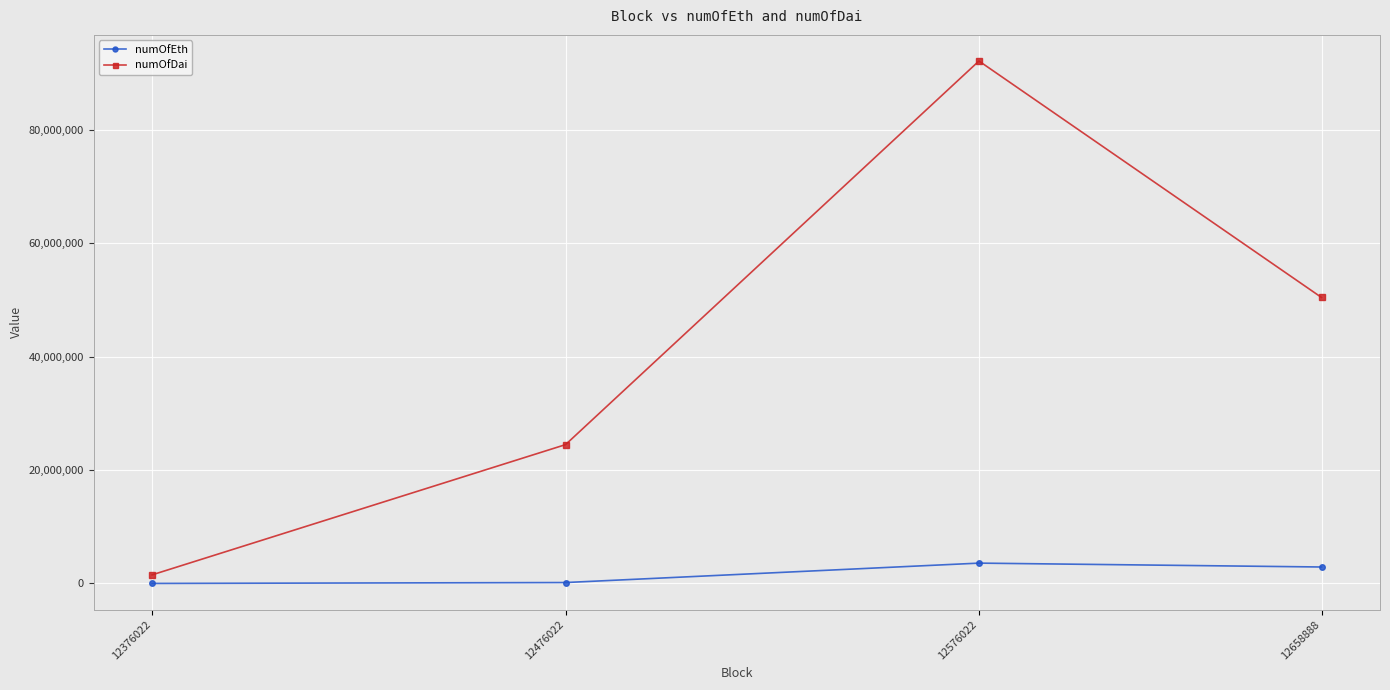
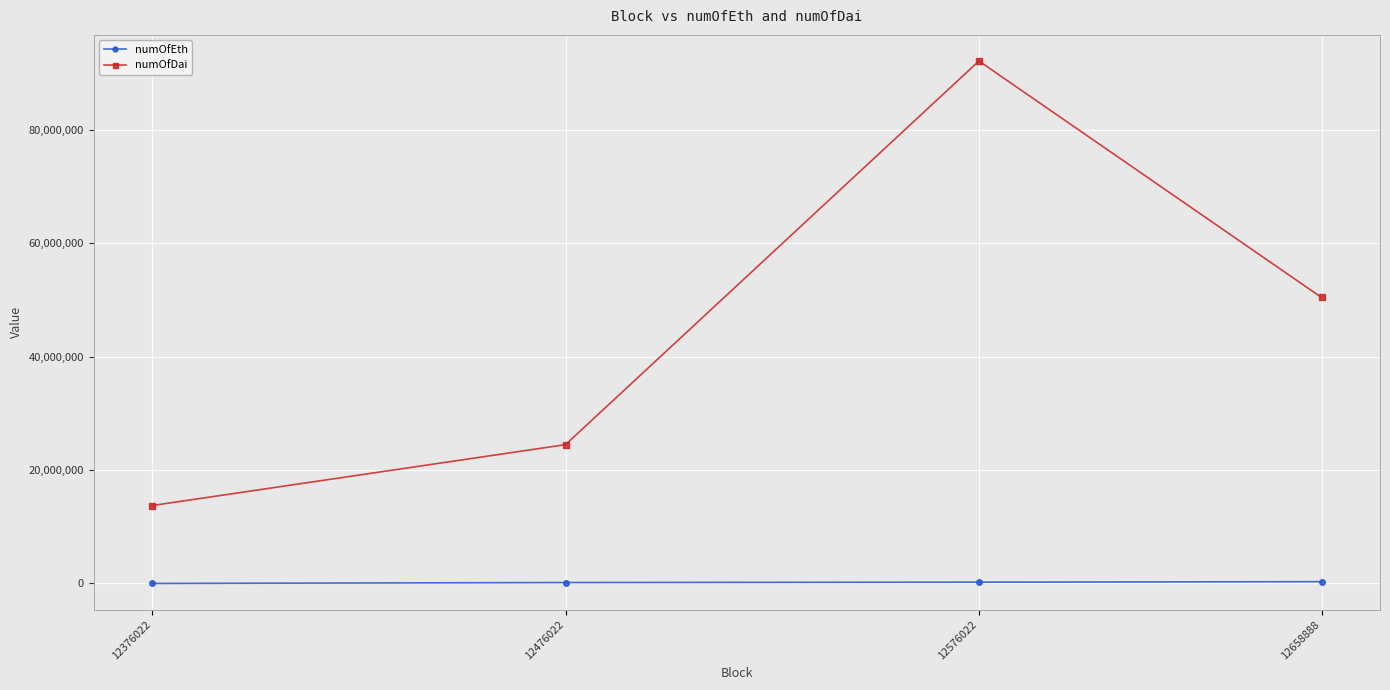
  {
    "numOfEth": {
      "12376022": "0",
      "12476022": "0",
-     "12576022": "4,000,000",
-     "12658888": "3,000,000"
+     "12576022": "0",
+     "12658888": "0"
    },
    "numOfDai": {
-     "12376022": "2,000,000",
+     "12376022": "14,000,000",
      "12476022": "24,000,000",
      "12576022": "92,000,000",
      "12658888": "50,000,000"
    }
  }
